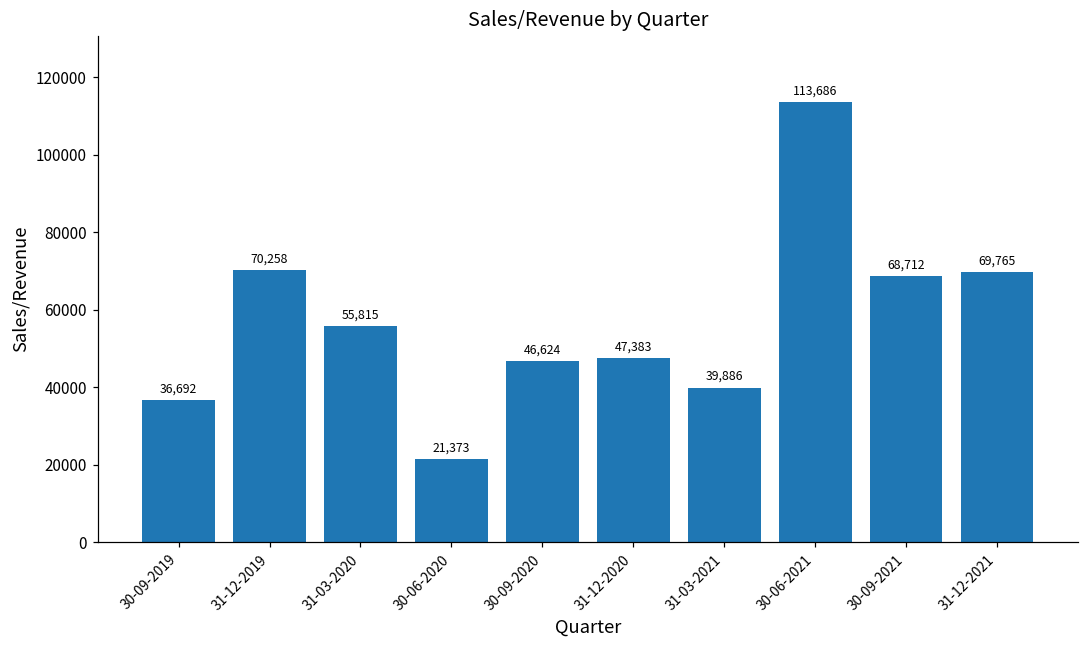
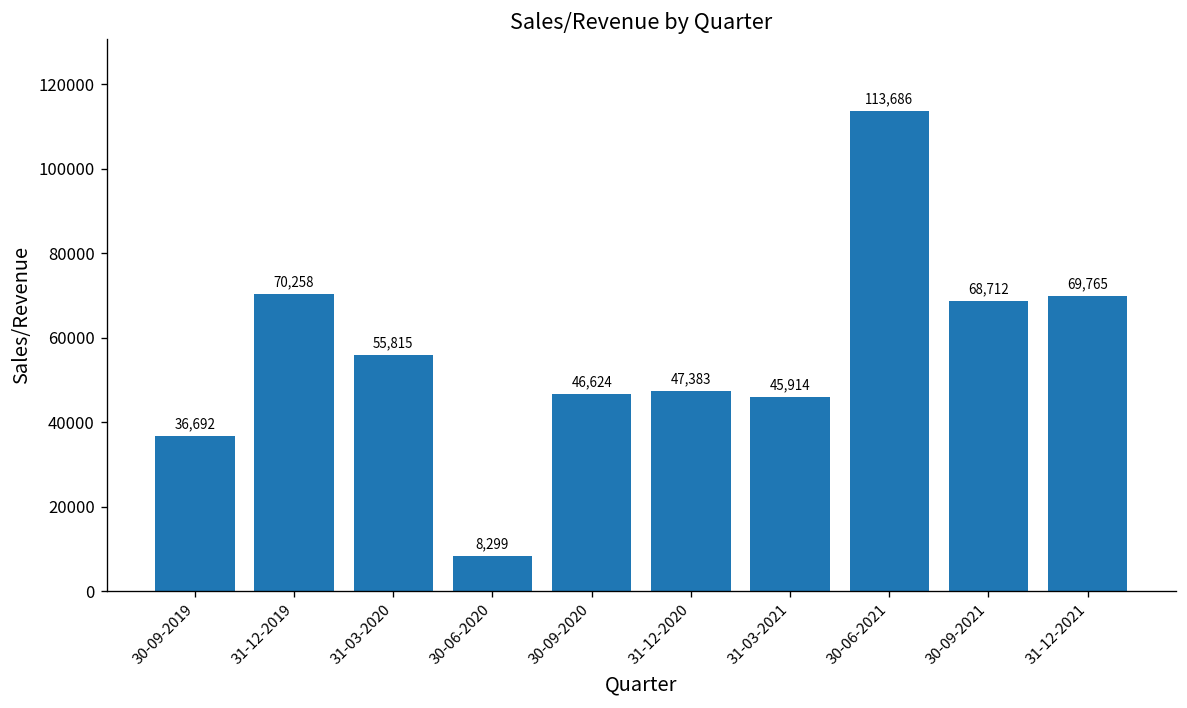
  {
    "30-09-2019": "36,692",
    "31-12-2019": "70,258",
    "31-03-2020": "55,815",
-   "30-06-2020": "21,373",
+   "30-06-2020": "8,299",
    "30-09-2020": "46,624",
    "31-12-2020": "47,383",
-   "31-03-2021": "39,886",
+   "31-03-2021": "45,914",
    "30-06-2021": "113,686",
    "30-09-2021": "68,712",
    "31-12-2021": "69,765"
  }
